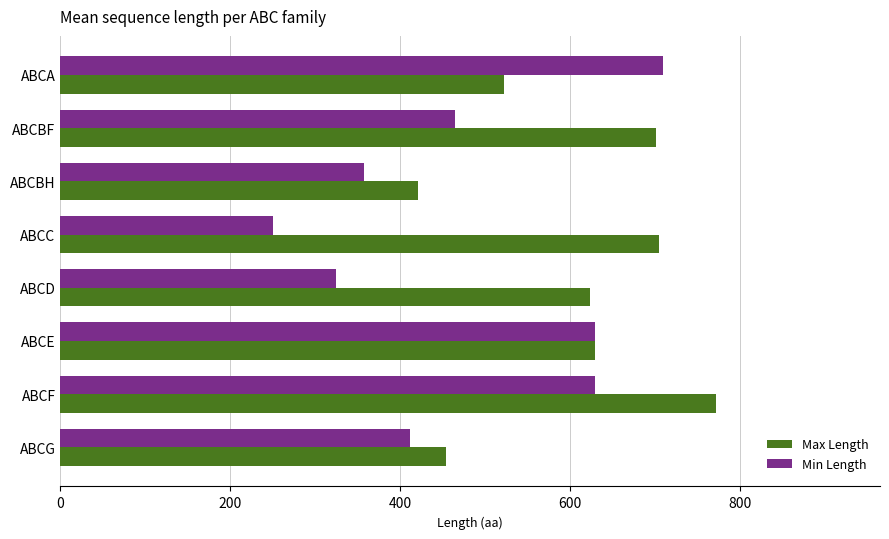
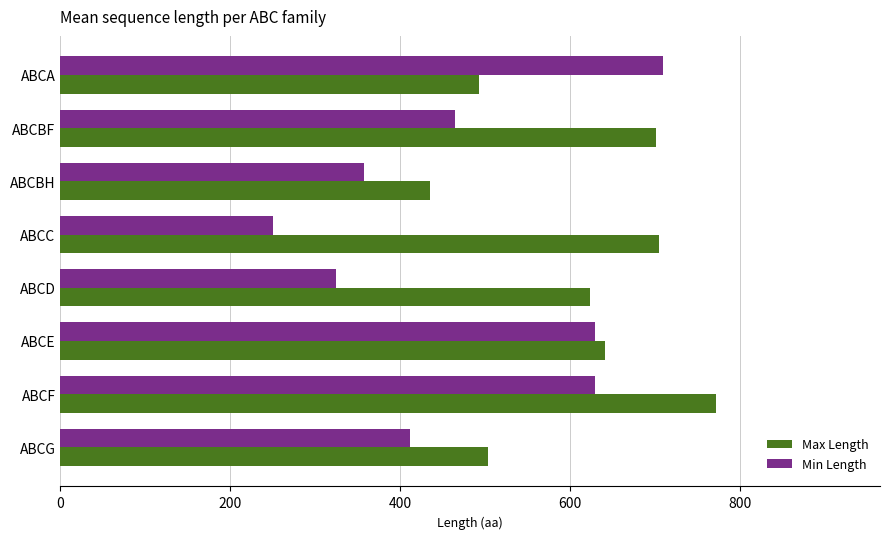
  {
    "Max Length": {
-     "ABCA": 520,
+     "ABCA": 490,
      "ABCBF": 700,
-     "ABCBH": 420,
+     "ABCBH": 440,
      "ABCC": 710,
      "ABCD": 620,
-     "ABCE": 630,
+     "ABCE": 640,
      "ABCF": 770,
-     "ABCG": 450
+     "ABCG": 500
    },
    "Min Length": {
      "ABCA": 710,
      "ABCBF": 470,
      "ABCBH": 360,
      "ABCC": 250,
      "ABCD": 330,
      "ABCE": 630,
      "ABCF": 630,
      "ABCG": 410
    }
  }
